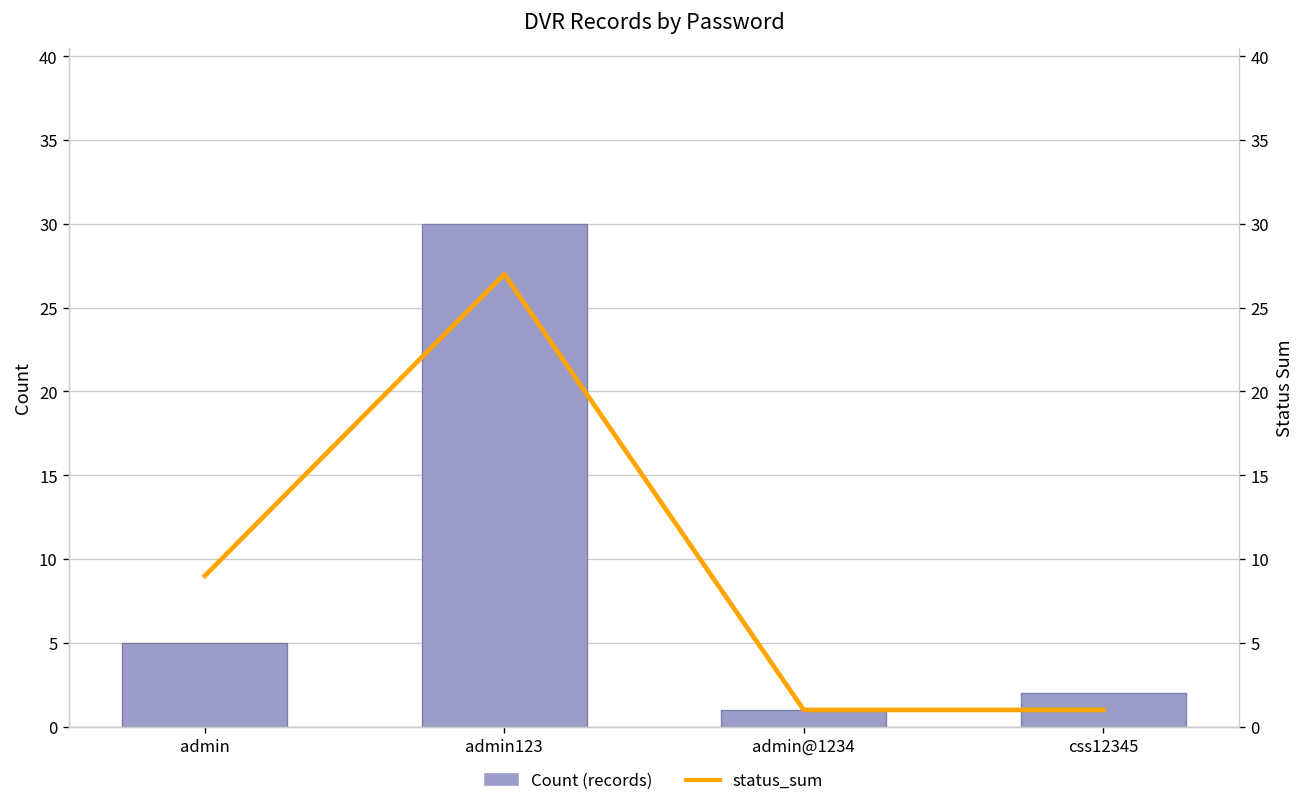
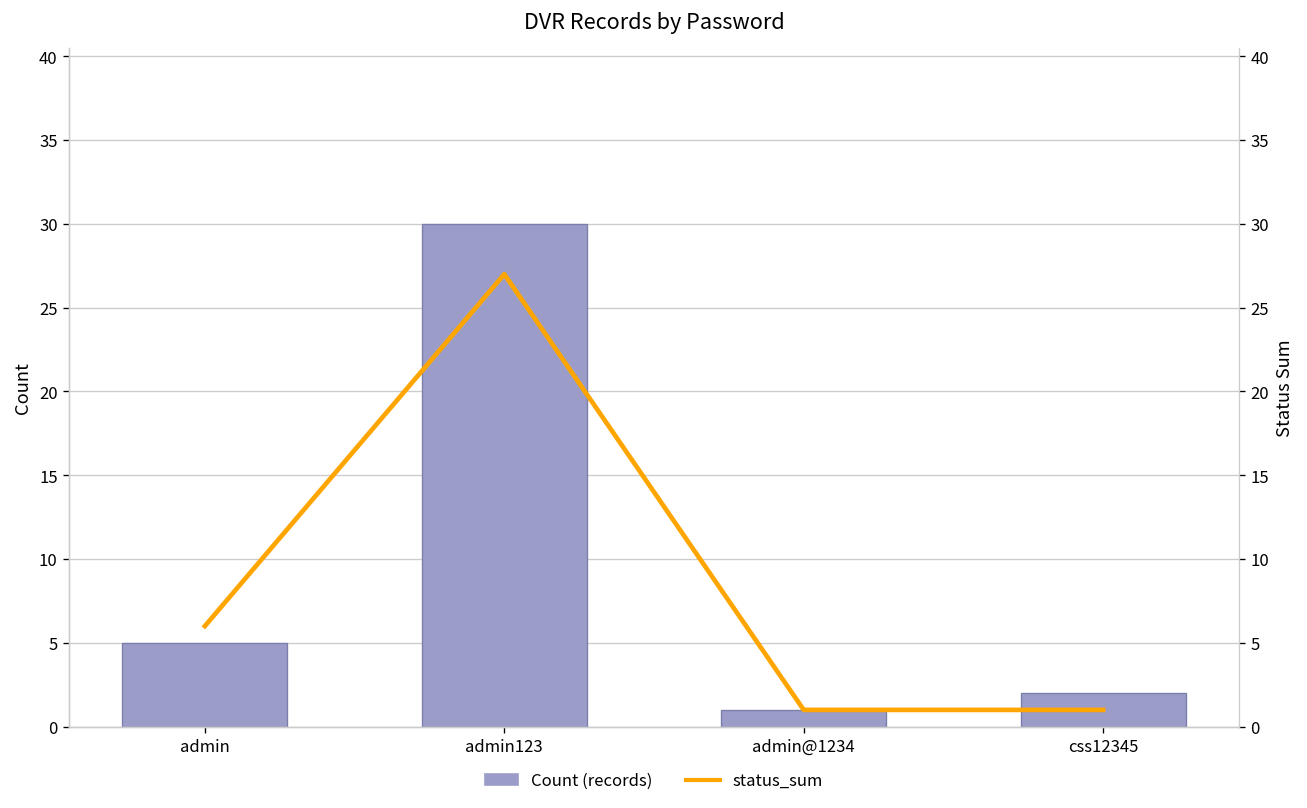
  {
    "Count (records)": {
      "admin": 5.0,
      "admin123": 30.0,
      "admin@1234": 1.0,
      "css12345": 2.0
    },
    "status_sum": {
-     "admin": 9,
+     "admin": 6,
      "admin123": 27,
      "admin@1234": 1,
      "css12345": 1
    }
  }
